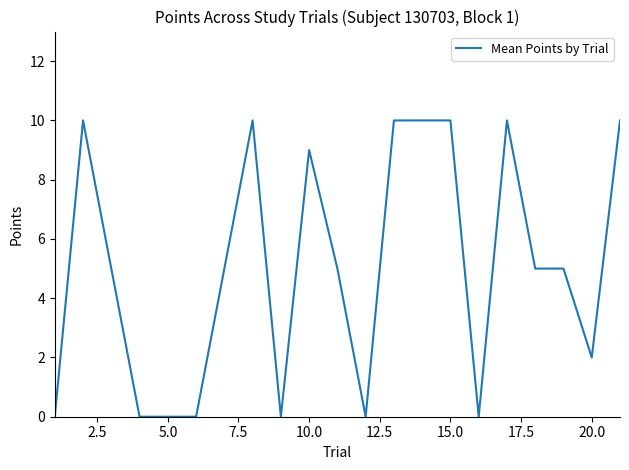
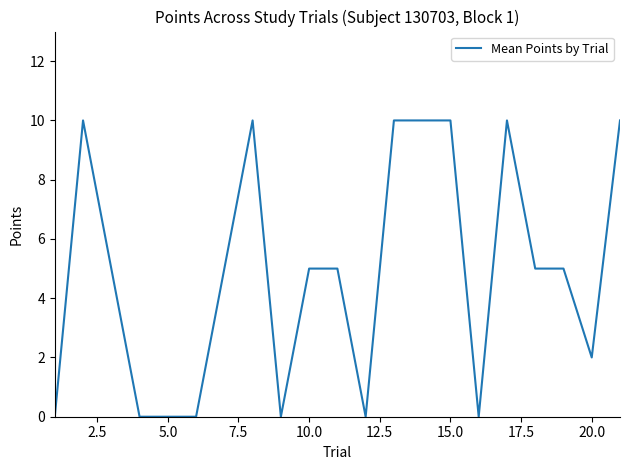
  {
    "5.0": 0,
-   "10.0": 9,
+   "10.0": 5,
    "15.0": 10,
    "20.0": 2
  }
